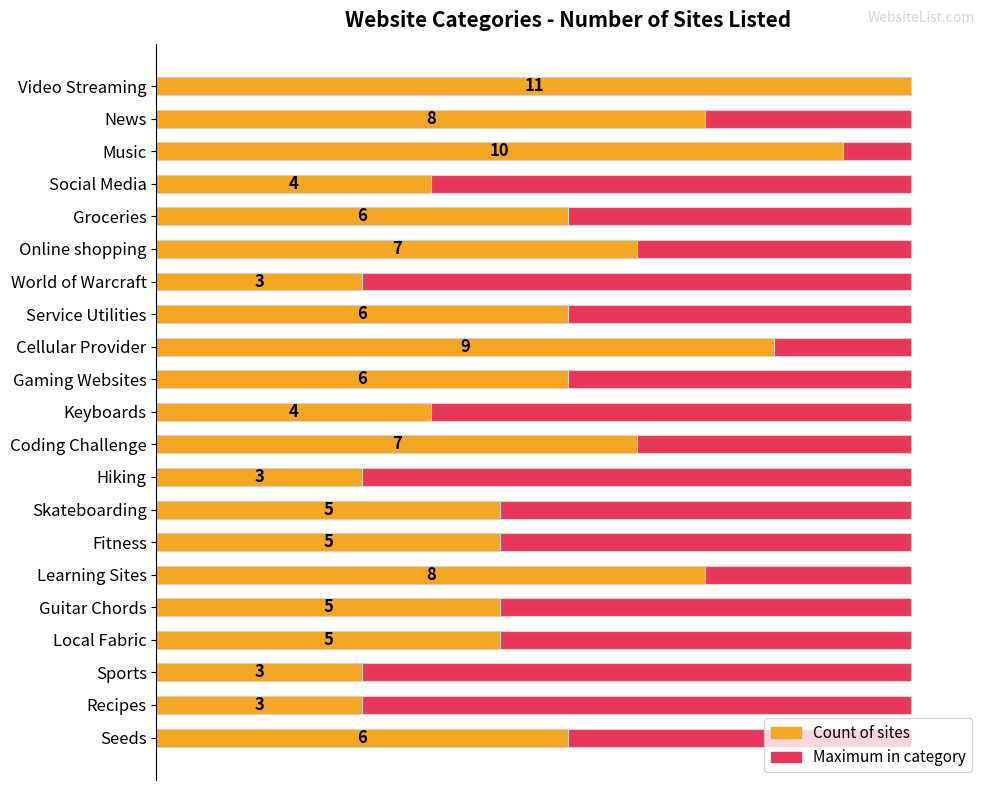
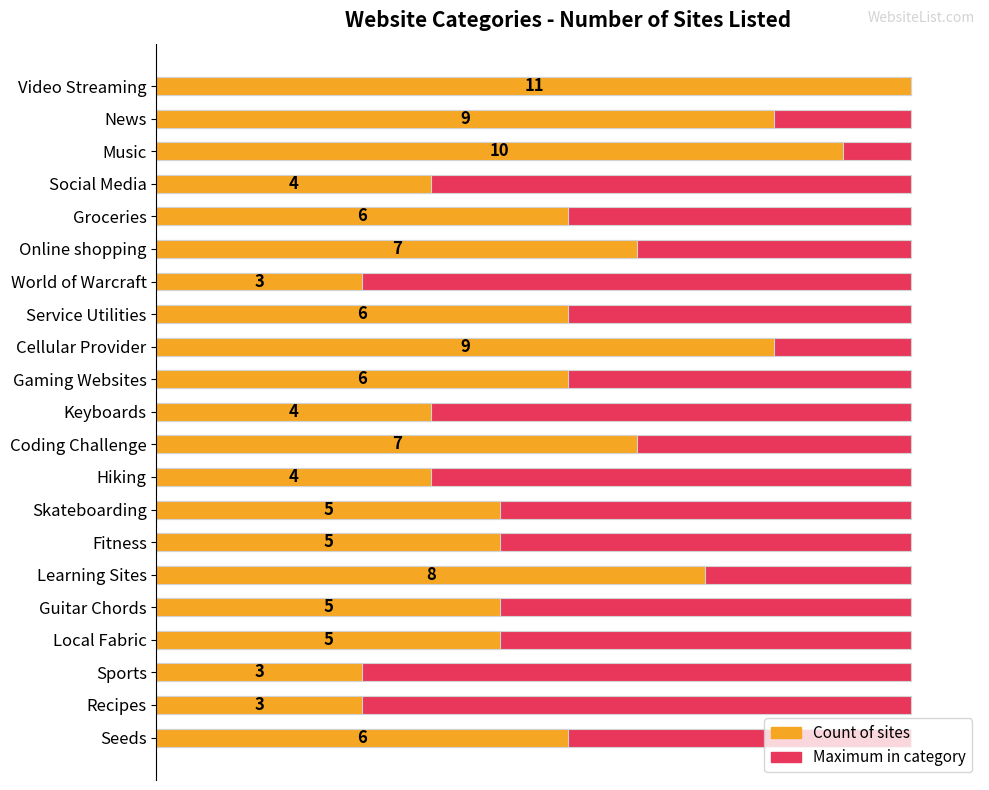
  {
    "Count of sites": {
      "Video Streaming": 11,
-     "News": 8,
-     "Hiking": 3
+     "News": 9,
+     "Hiking": 4
    }
  }
